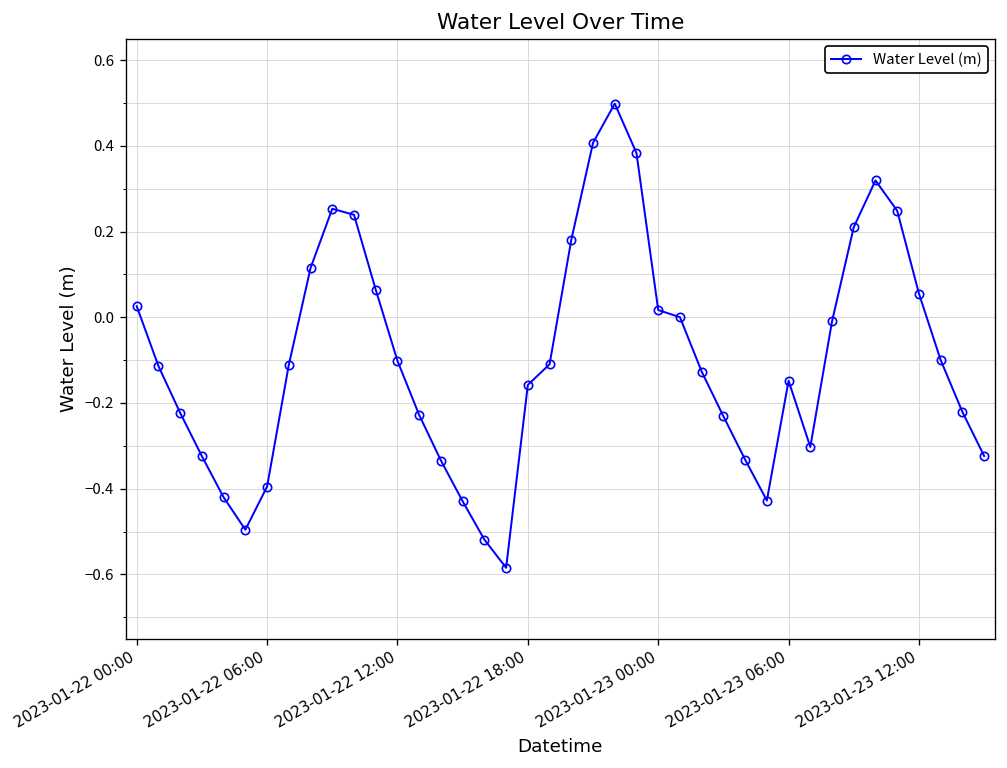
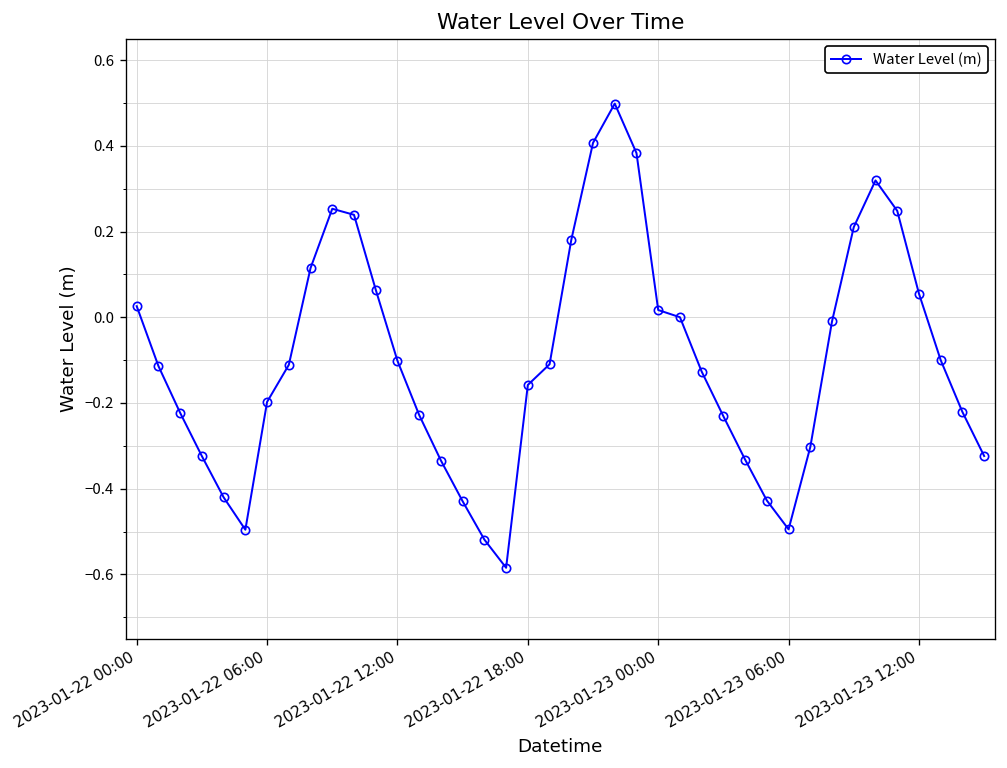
  {
    "2023-01-22 00:00": 0.03,
-   "2023-01-22 06:00": -0.40,
+   "2023-01-22 06:00": -0.20,
    "2023-01-22 12:00": -0.10,
    "2023-01-22 18:00": -0.16,
    "2023-01-23 00:00": 0.02,
-   "2023-01-23 06:00": -0.15,
+   "2023-01-23 06:00": -0.49,
    "2023-01-23 12:00": 0.06
  }
